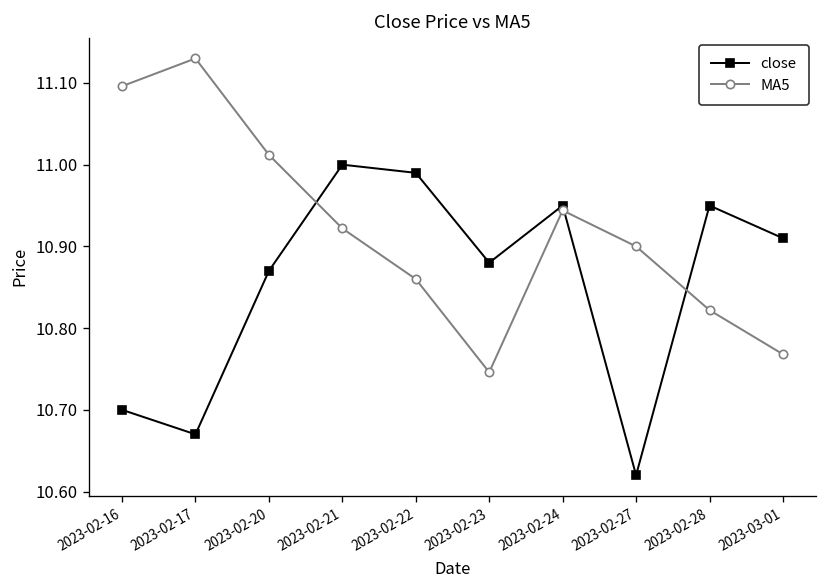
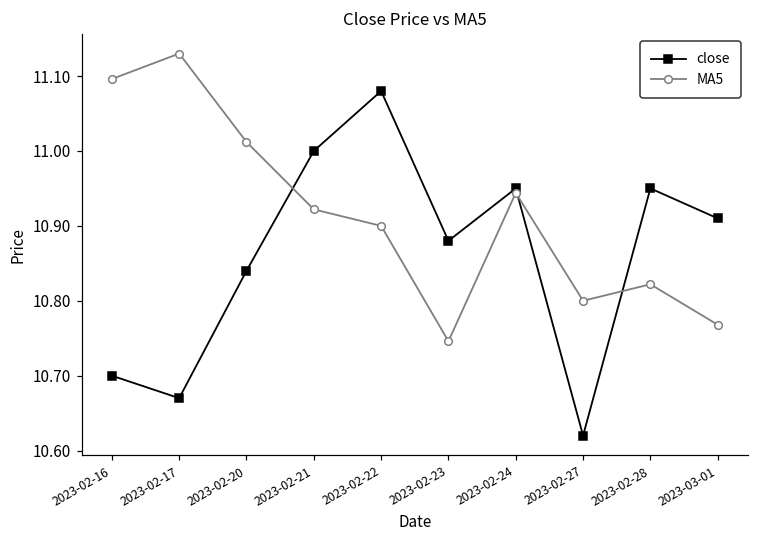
  {
    "close": {
      "2023-02-16": 10.70,
      "2023-02-17": 10.67,
-     "2023-02-20": 10.87,
+     "2023-02-20": 10.84,
      "2023-02-21": 11.00,
-     "2023-02-22": 10.99,
+     "2023-02-22": 11.08,
      "2023-02-23": 10.88,
      "2023-02-24": 10.95,
      "2023-02-27": 10.62,
      "2023-02-28": 10.95,
      "2023-03-01": 10.91
    },
    "MA5": {
      "2023-02-16": 11.10,
      "2023-02-17": 11.13,
      "2023-02-20": 11.01,
      "2023-02-21": 10.92,
-     "2023-02-22": 10.86,
+     "2023-02-22": 10.90,
      "2023-02-23": 10.75,
      "2023-02-24": 10.94,
-     "2023-02-27": 10.9,
+     "2023-02-27": 10.8,
      "2023-02-28": 10.82,
      "2023-03-01": 10.77
    }
  }
